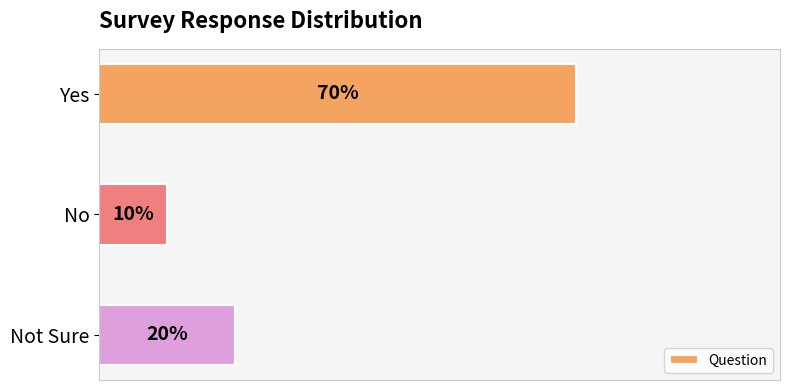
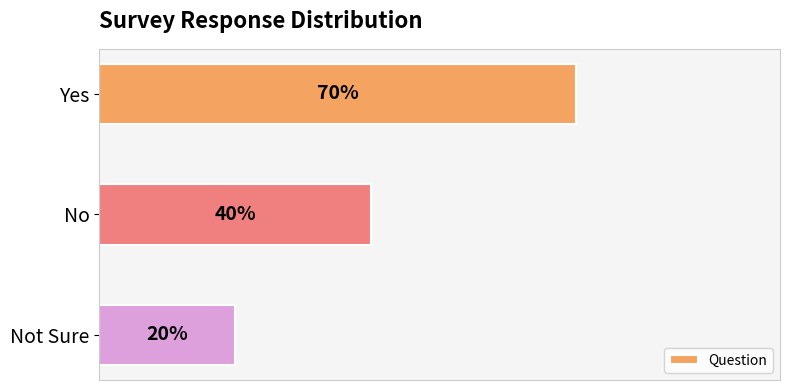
  {
    "Yes": "70%",
-   "No": "10%",
+   "No": "40%",
    "Not Sure": "20%"
  }
